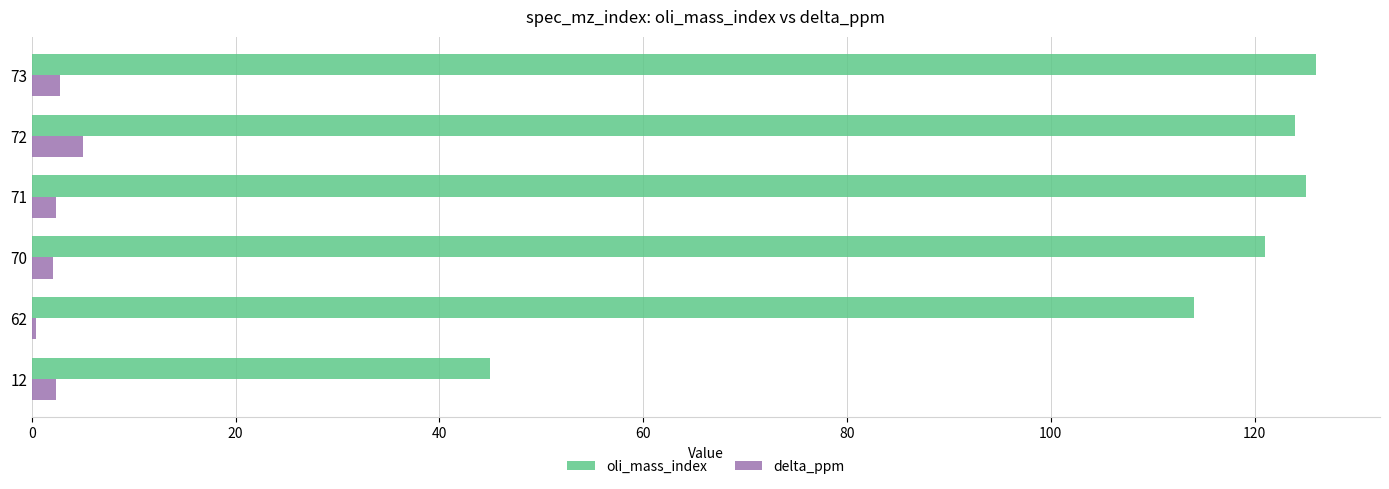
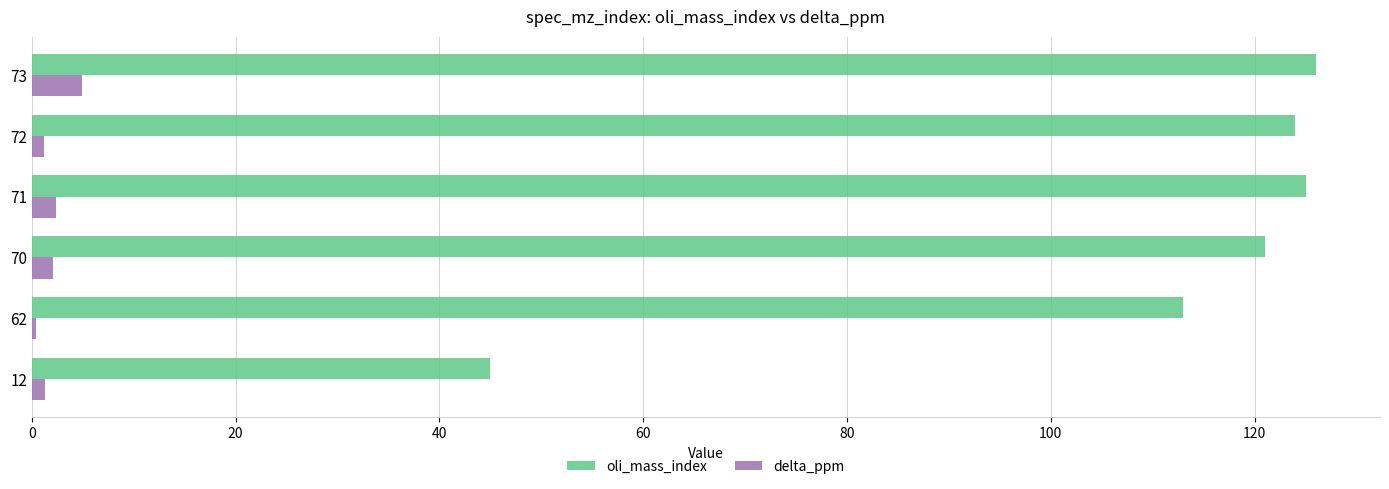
  {
    "oli_mass_index": {
      "73": 126,
      "72": 124,
      "71": 125,
      "70": 121,
-     "62": 114,
+     "62": 113,
      "12": 45
    },
    "delta_ppm": {
-     "73": 2.7,
-     "72": 5.1,
+     "73": 4.9,
+     "72": 1.2,
      "71": 2.3,
      "70": 2.1,
      "62": 0.4,
-     "12": 2.3
+     "12": 1.3
    }
  }
